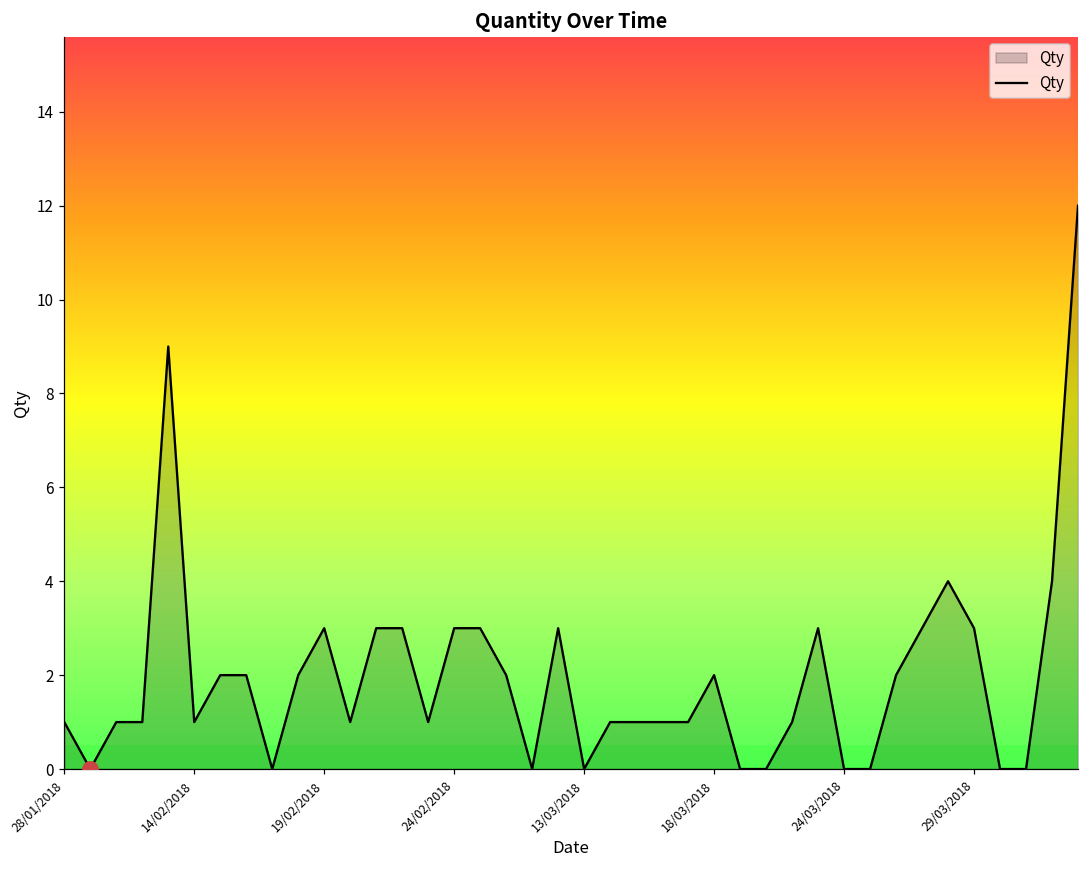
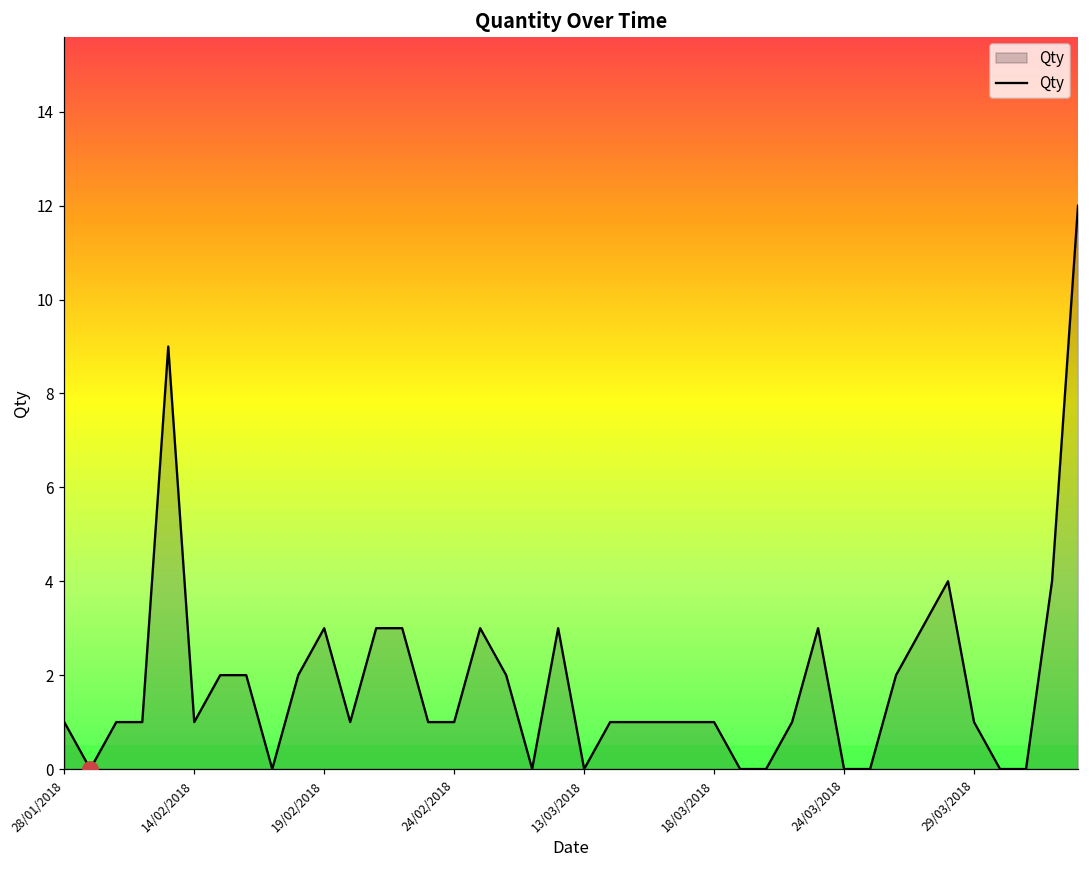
  {
    "Qty": {
      "28/01/2018": 1,
      "14/02/2018": 1,
      "19/02/2018": 3,
-     "24/02/2018": 3,
-     "18/03/2018": 2,
-     "29/03/2018": 3
+     "24/02/2018": 1,
+     "18/03/2018": 1,
+     "29/03/2018": 1
    }
  }
